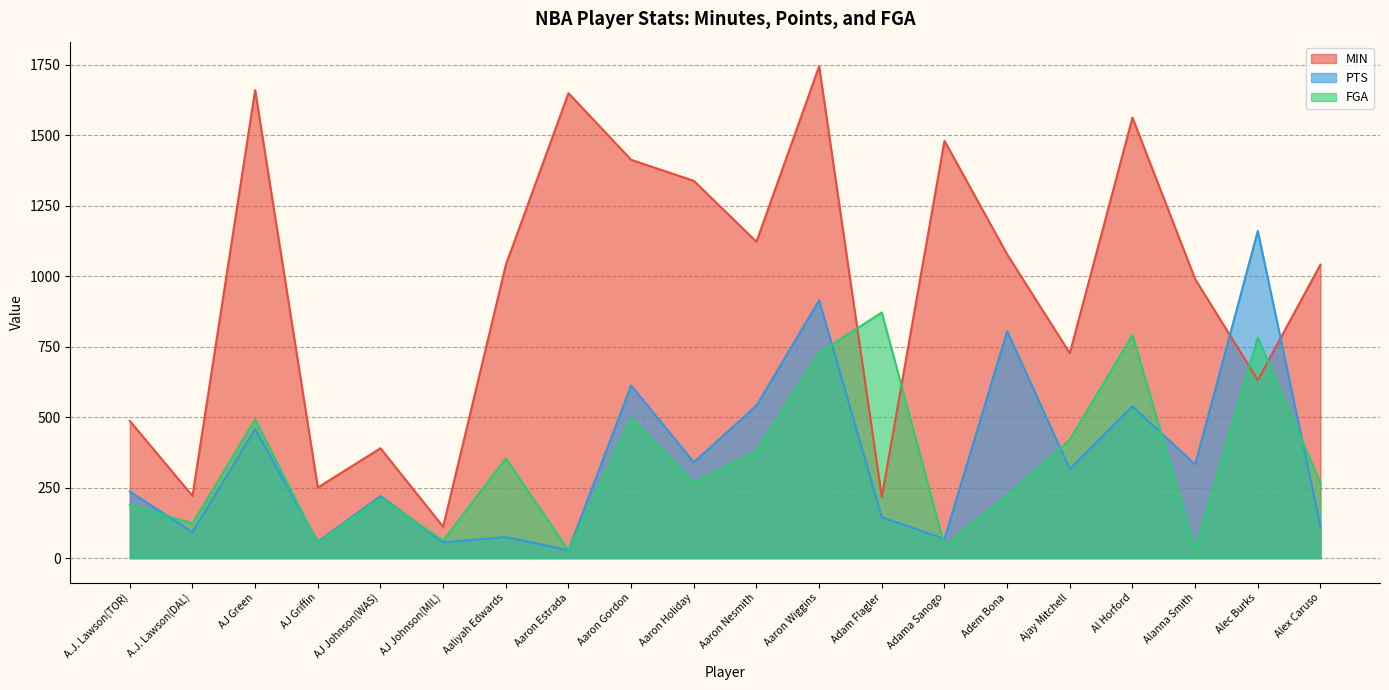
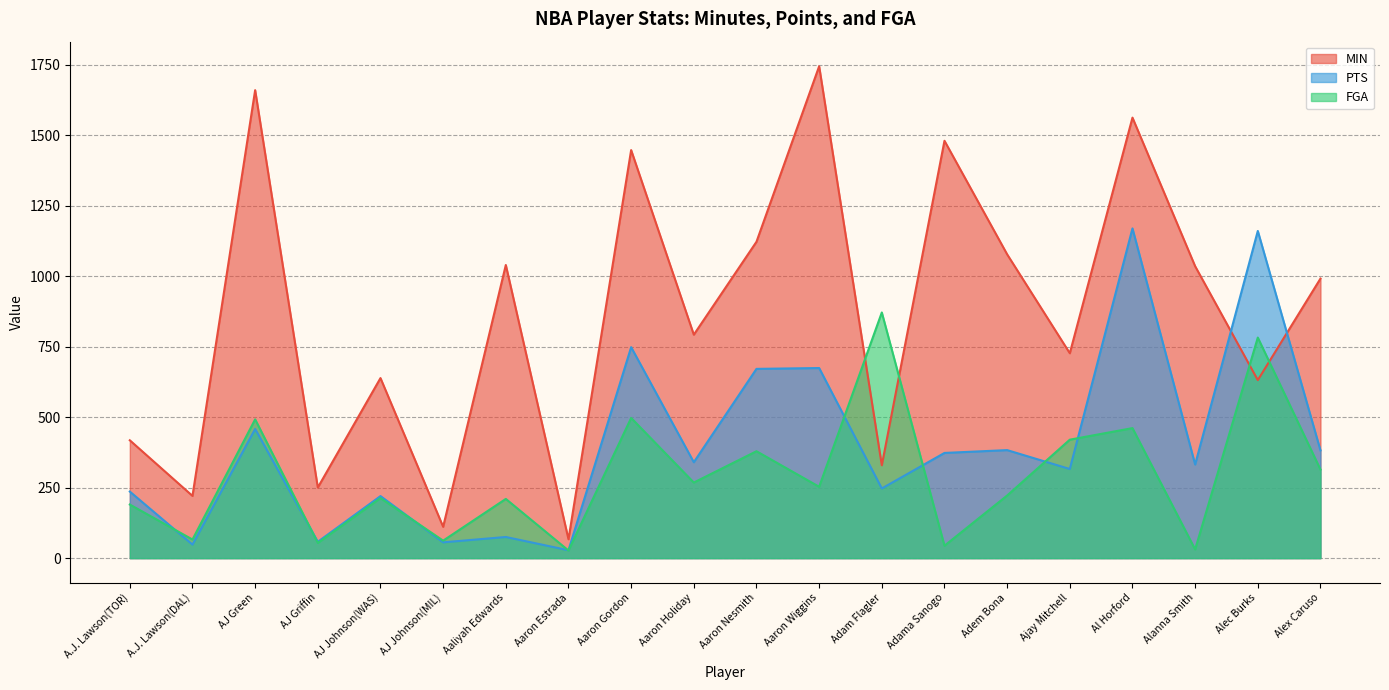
  {
    "MIN": {
-     "A.J. Lawson(TOR)": 490,
+     "A.J. Lawson(TOR)": 420,
      "A.J. Lawson(DAL)": 220,
      "AJ Green": 1660,
      "AJ Griffin": 250,
-     "AJ Johnson(WAS)": 390,
+     "AJ Johnson(WAS)": 640,
      "AJ Johnson(MIL)": 110,
      "Aaliyah Edwards": 1040,
-     "Aaron Estrada": 1650,
-     "Aaron Gordon": 1410,
-     "Aaron Holiday": 1340,
+     "Aaron Estrada": 70,
+     "Aaron Gordon": 1450,
+     "Aaron Holiday": 790,
      "Aaron Nesmith": 1120,
      "Aaron Wiggins": 1740,
-     "Adam Flagler": 220,
+     "Adam Flagler": 330,
      "Adama Sanogo": 1480,
      "Adem Bona": 1080,
      "Ajay Mitchell": 730,
      "Al Horford": 1560,
-     "Alanna Smith": 990,
+     "Alanna Smith": 1030,
      "Alec Burks": 630,
-     "Alex Caruso": 1040
+     "Alex Caruso": 990
    },
    "PTS": {
      "A.J. Lawson(TOR)": 240,
-     "A.J. Lawson(DAL)": 90,
+     "A.J. Lawson(DAL)": 50,
      "AJ Green": 460,
      "Aaliyah Edwards": 80,
-     "Aaron Gordon": 610,
+     "Aaron Gordon": 750,
      "Aaron Holiday": 340,
-     "Aaron Nesmith": 540,
-     "Aaron Wiggins": 910,
-     "Adam Flagler": 150,
-     "Adama Sanogo": 70,
-     "Adem Bona": 810,
+     "Aaron Nesmith": 670,
+     "Aaron Wiggins": 670,
+     "Adam Flagler": 250,
+     "Adama Sanogo": 370,
+     "Adem Bona": 380,
      "Ajay Mitchell": 320,
-     "Al Horford": 540,
+     "Al Horford": 1170,
      "Alanna Smith": 330,
      "Alec Burks": 1160,
-     "Alex Caruso": 110
+     "Alex Caruso": 380
    },
    "FGA": {
      "A.J. Lawson(TOR)": 190,
-     "A.J. Lawson(DAL)": 120,
+     "A.J. Lawson(DAL)": 70,
      "AJ Green": 490,
-     "Aaliyah Edwards": 350,
+     "Aaliyah Edwards": 210,
      "Aaron Gordon": 500,
      "Aaron Holiday": 270,
      "Aaron Nesmith": 380,
-     "Aaron Wiggins": 730,
+     "Aaron Wiggins": 250,
      "Adam Flagler": 870,
      "Adama Sanogo": 40,
      "Adem Bona": 220,
      "Ajay Mitchell": 420,
-     "Al Horford": 790,
+     "Al Horford": 460,
      "Alanna Smith": 30,
      "Alec Burks": 780,
-     "Alex Caruso": 270
+     "Alex Caruso": 310
    }
  }
